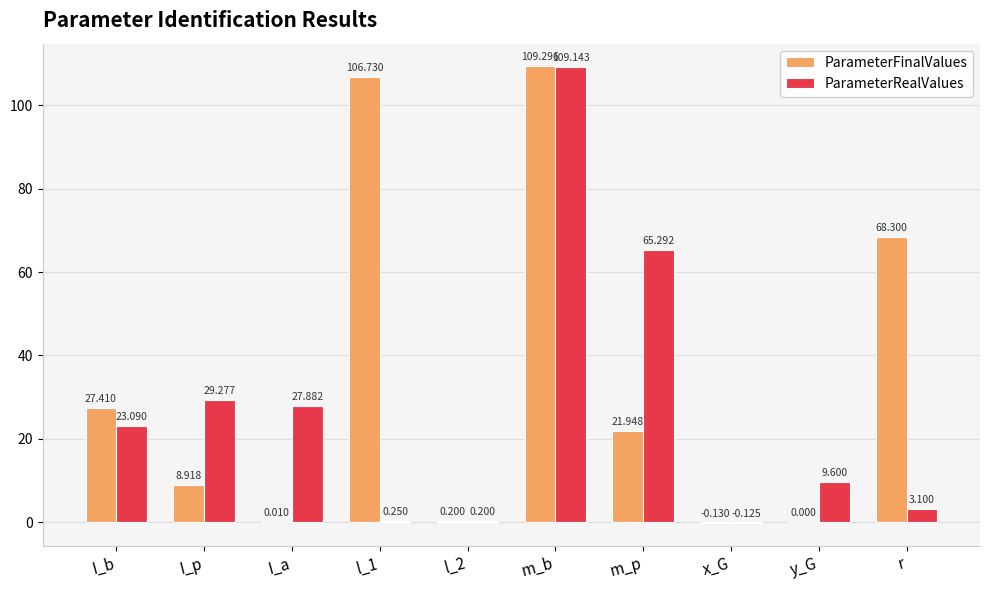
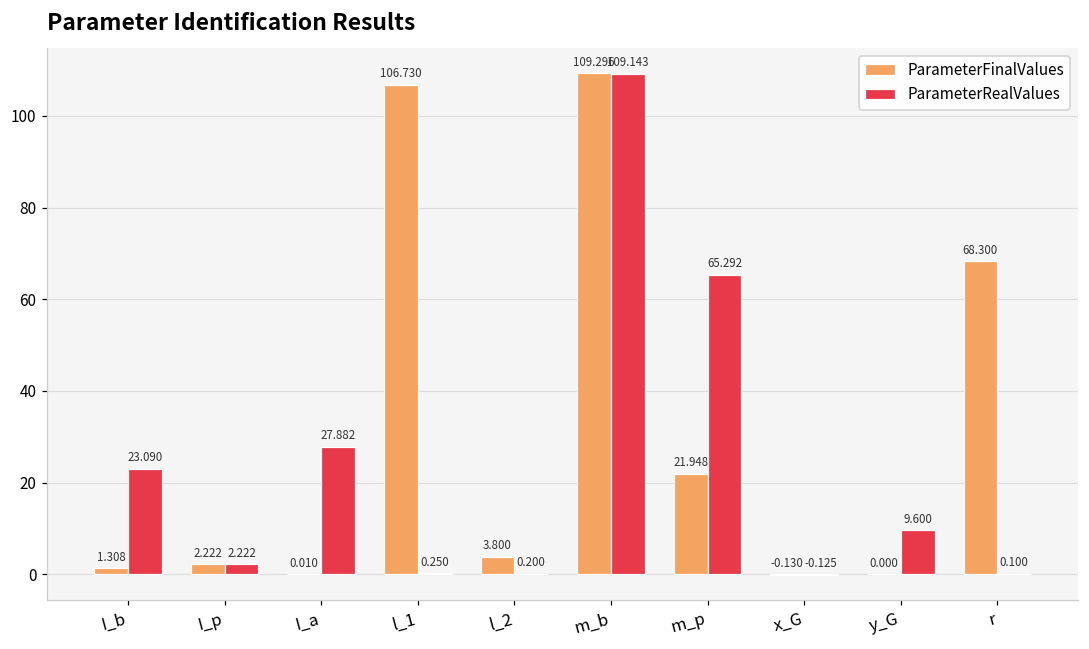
  {
    "ParameterFinalValues": {
-     "I_b": 27.410,
-     "I_p": 8.918,
+     "I_b": 1.308,
+     "I_p": 2.222,
      "I_a": 0.010,
      "l_1": 106.730,
-     "l_2": 0.200,
+     "l_2": 3.800,
      "m_p": 21.948,
      "x_G": -0.130,
      "y_G": 0.000,
      "r": 68.300
    },
    "ParameterRealValues": {
      "I_b": 23.090,
-     "I_p": 29.277,
+     "I_p": 2.222,
      "I_a": 27.882,
      "l_1": 0.250,
      "l_2": 0.200,
      "m_p": 65.292,
      "x_G": -0.125,
      "y_G": 9.600,
-     "r": 3.100
+     "r": 0.100
    }
  }
